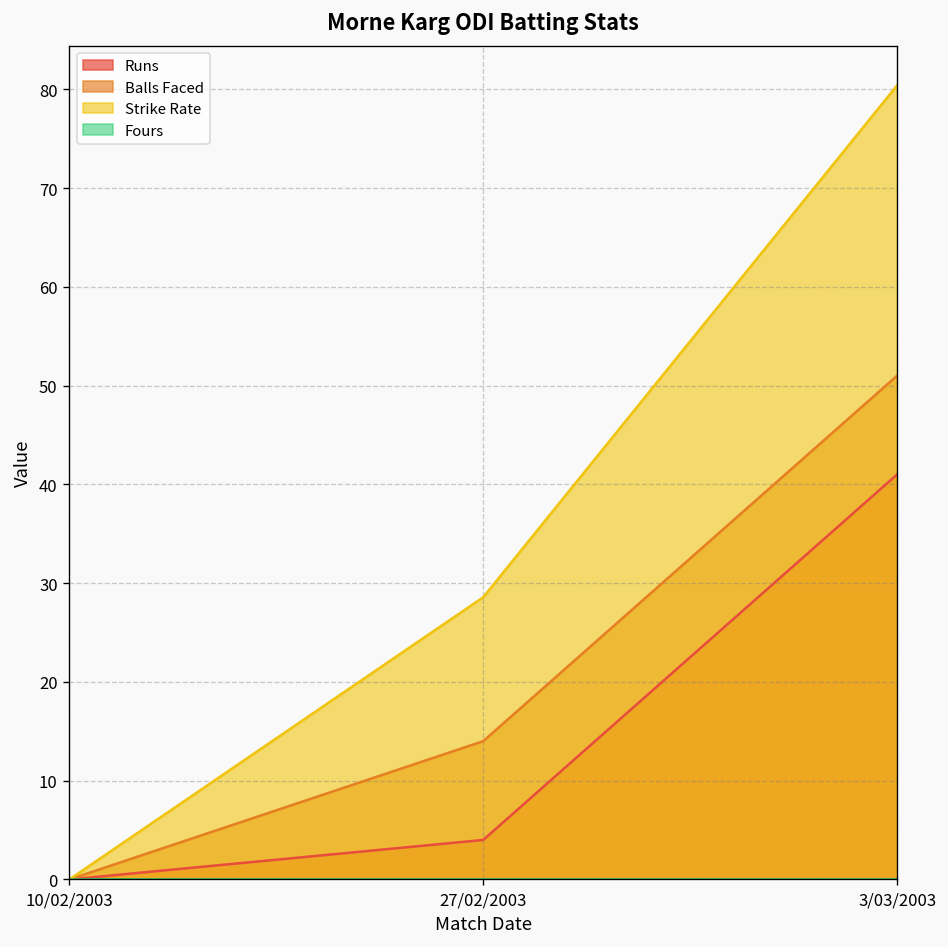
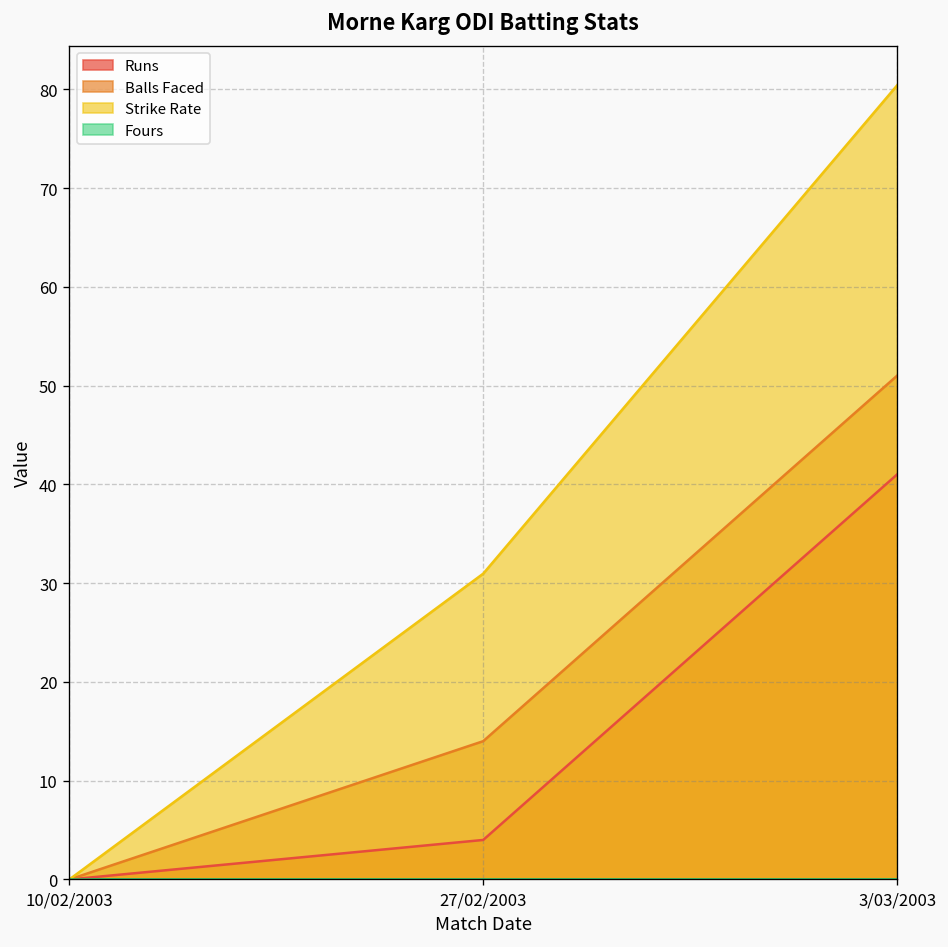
  {
    "Strike Rate": {
-     "27/02/2003": 29,
+     "27/02/2003": 31,
      "3/03/2003": 80
    },
    "Fours": {
      "27/02/2003": 0,
      "3/03/2003": 0
    }
  }
